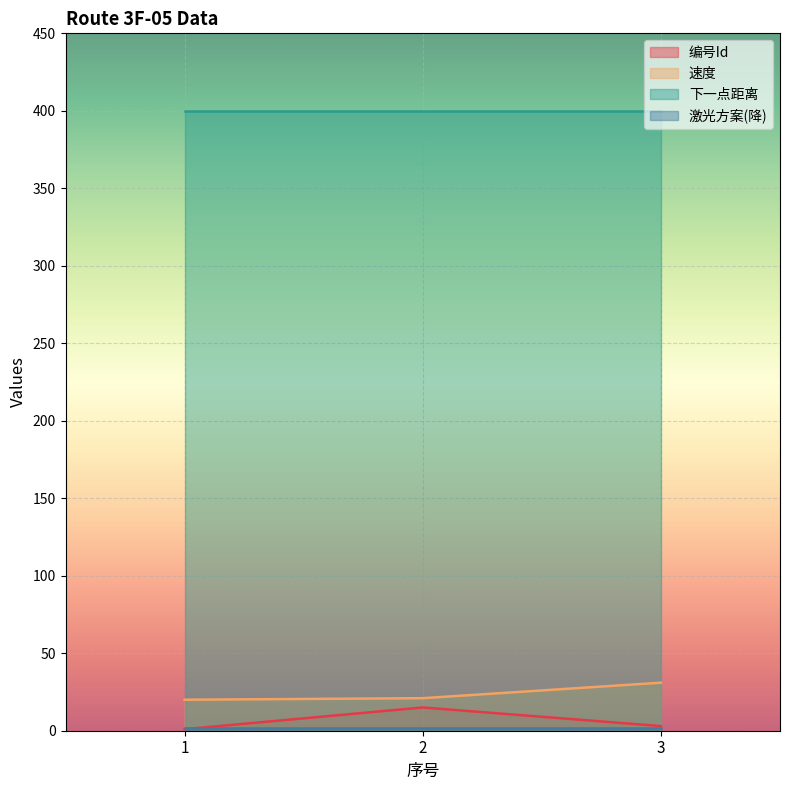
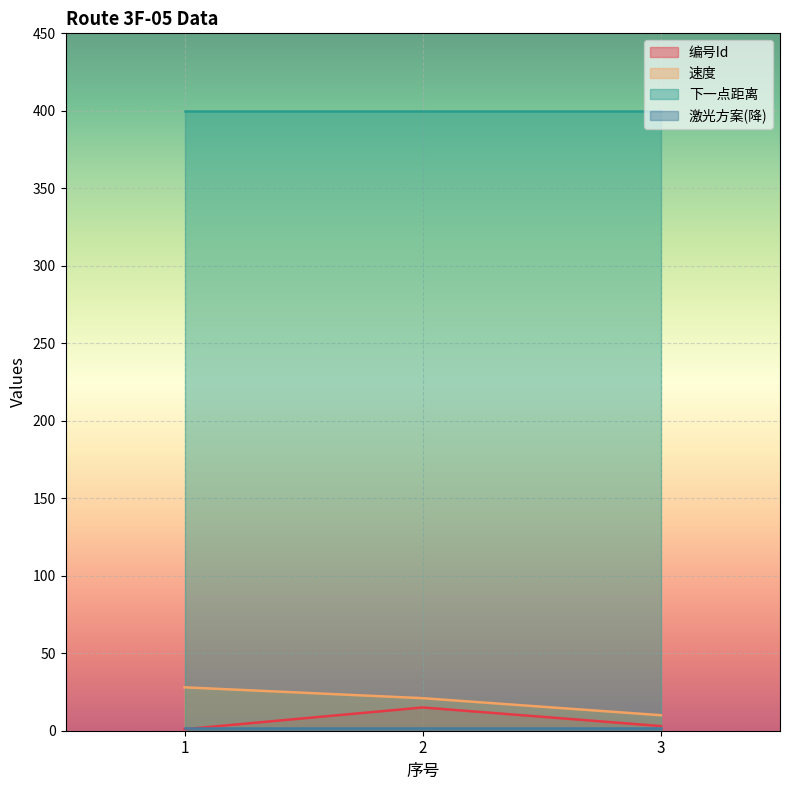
  {
    "编号Id": {
      "2": 15
    },
    "速度": {
-     "1": 20,
+     "1": 28,
      "2": 21,
-     "3": 31
+     "3": 10
    }
  }
